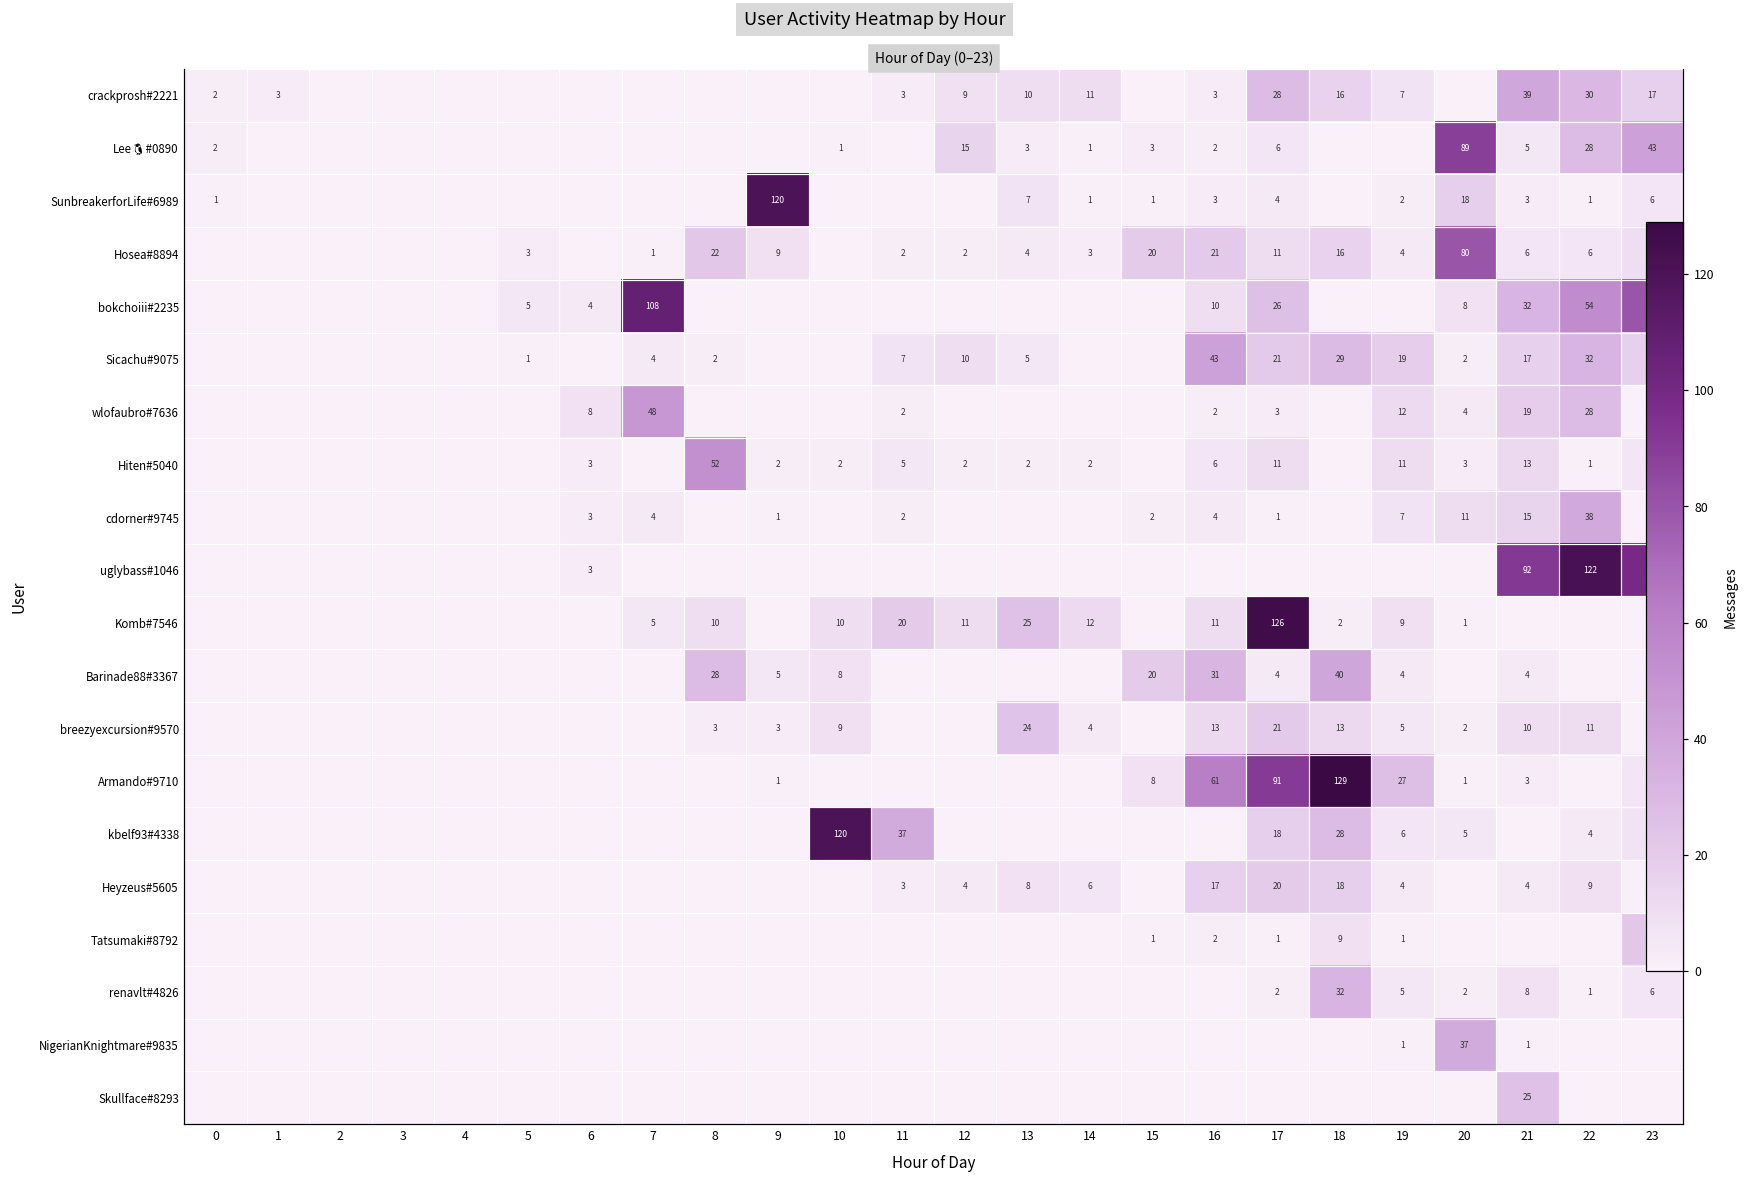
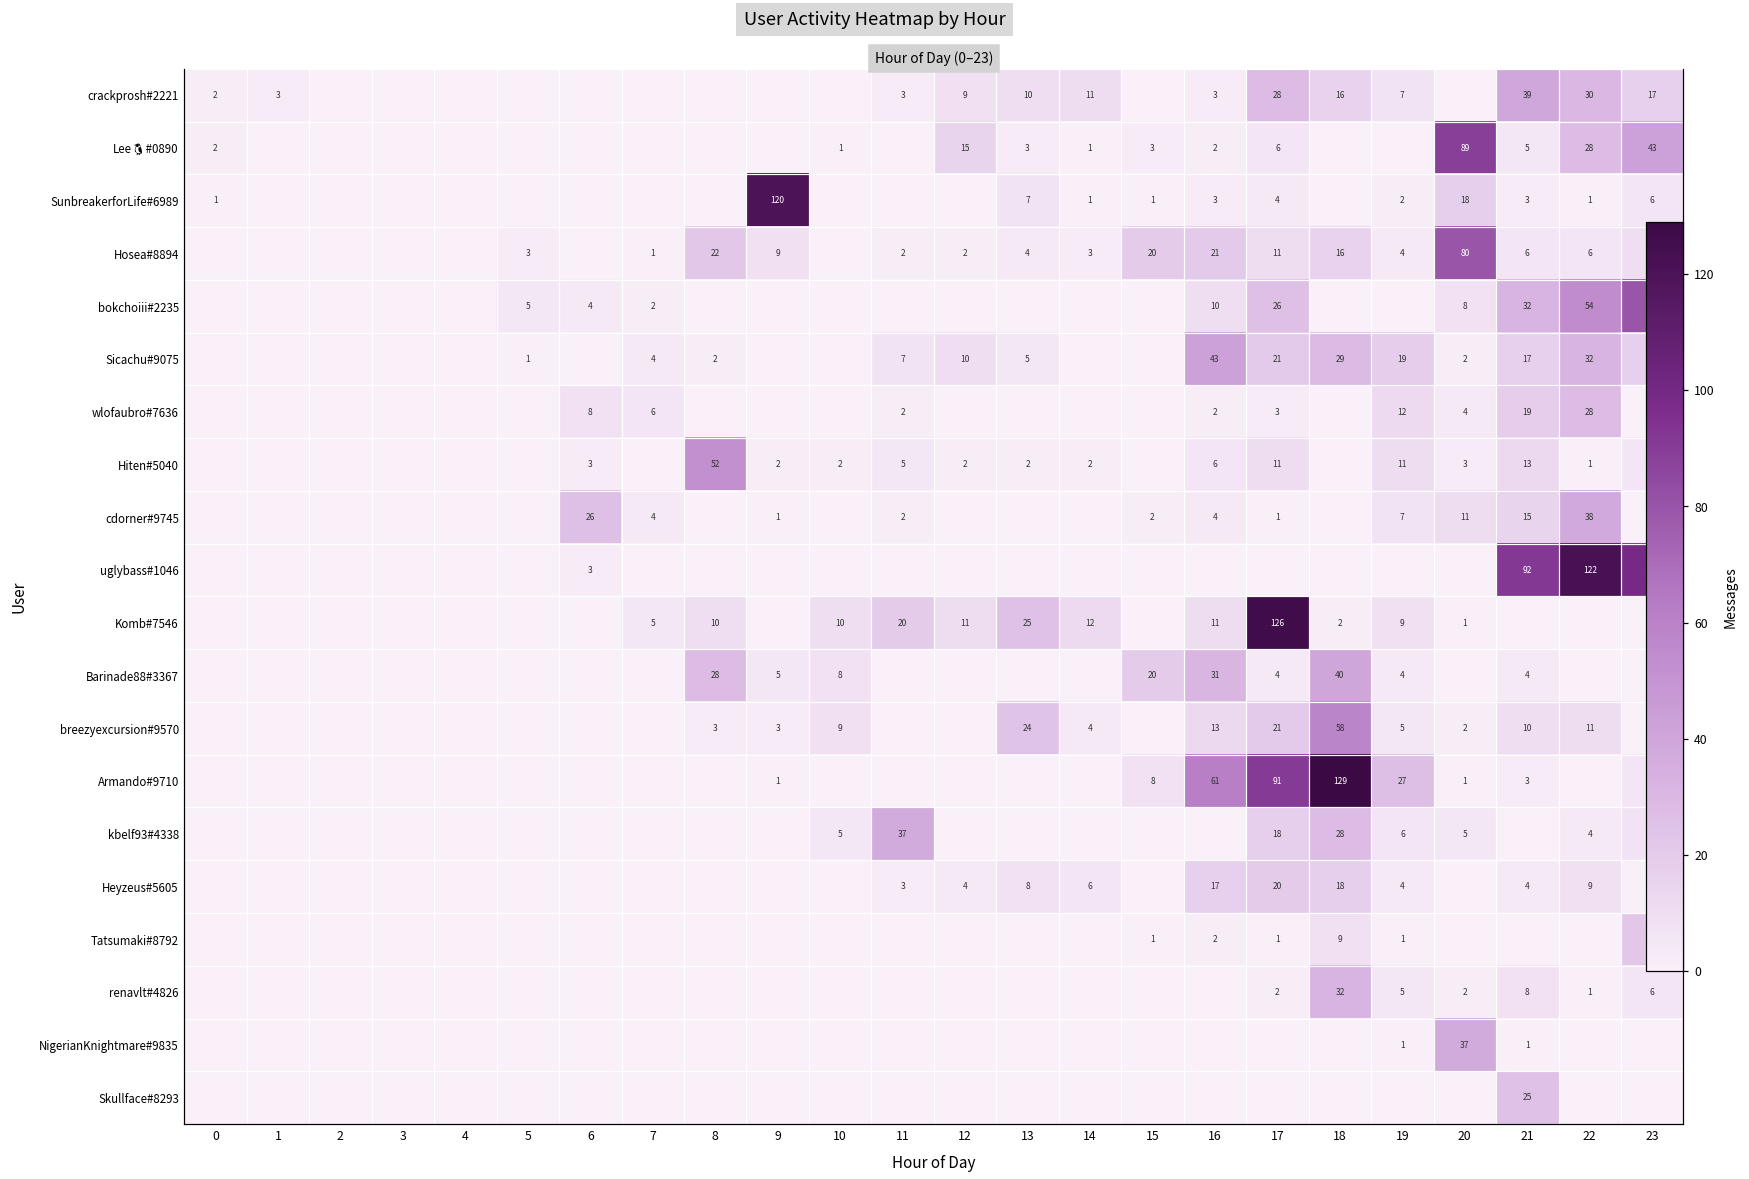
  {
    "crackprosh#2221": {
      "0": 2,
      "1": 3,
      "11": 3,
      "12": 9,
      "13": 10,
      "14": 11,
      "16": 3,
      "17": 28,
      "18": 16,
      "19": 7,
      "21": 39,
      "22": 30,
      "23": 17
    },
    "Lee🐧#0890": {
      "0": 2,
      "10": 1,
      "12": 15,
      "13": 3,
      "14": 1,
      "15": 3,
      "16": 2,
      "17": 6,
      "20": 89,
      "21": 5,
      "22": 28,
      "23": 43
    },
    "SunbreakerforLife#6989": {
      "0": 1,
      "9": 120,
      "13": 7,
      "14": 1,
      "15": 1,
      "16": 3,
      "17": 4,
      "19": 2,
      "20": 18,
      "21": 3,
      "22": 1,
      "23": 6
    },
    "Hosea#8894": {
      "5": 3,
      "7": 1,
      "8": 22,
      "9": 9,
      "11": 2,
      "12": 2,
      "13": 4,
      "14": 3,
      "15": 20,
      "16": 21,
      "17": 11,
      "18": 16,
      "19": 4,
      "20": 80,
      "21": 6,
      "22": 6
    },
    "bokchoiii#2235": {
      "5": 5,
      "6": 4,
-     "7": 108,
+     "7": 2,
      "16": 10,
      "17": 26,
      "20": 8,
      "21": 32,
      "22": 54
    },
    "Sicachu#9075": {
      "5": 1,
      "7": 4,
      "8": 2,
      "11": 7,
      "12": 10,
      "13": 5,
      "16": 43,
      "17": 21,
      "18": 29,
      "19": 19,
      "20": 2,
      "21": 17,
      "22": 32
    },
    "wlofaubro#7636": {
      "6": 8,
-     "7": 48,
+     "7": 6,
      "11": 2,
      "16": 2,
      "17": 3,
      "19": 12,
      "20": 4,
      "21": 19,
      "22": 28
    },
    "Hiten#5040": {
      "6": 3,
      "8": 52,
      "9": 2,
      "10": 2,
      "11": 5,
      "12": 2,
      "13": 2,
      "14": 2,
      "16": 6,
      "17": 11,
      "19": 11,
      "20": 3,
      "21": 13,
      "22": 1
    },
    "cdorner#9745": {
-     "6": 3,
+     "6": 26,
      "7": 4,
      "9": 1,
      "11": 2,
      "15": 2,
      "16": 4,
      "17": 1,
      "19": 7,
      "20": 11,
      "21": 15,
      "22": 38
    },
    "uglybass#1046": {
      "6": 3,
      "21": 92,
      "22": 122
    },
    "Komb#7546": {
      "7": 5,
      "8": 10,
      "10": 10,
      "11": 20,
      "12": 11,
      "13": 25,
      "14": 12,
      "16": 11,
      "17": 126,
      "18": 2,
      "19": 9,
      "20": 1
    },
    "Barinade88#3367": {
      "8": 28,
      "9": 5,
      "10": 8,
      "15": 20,
      "16": 31,
      "17": 4,
      "18": 40,
      "19": 4,
      "21": 4
    },
    "breezyexcursion#9570": {
      "8": 3,
      "9": 3,
      "10": 9,
      "13": 24,
      "14": 4,
      "16": 13,
      "17": 21,
-     "18": 13,
+     "18": 58,
      "19": 5,
      "20": 2,
      "21": 10,
      "22": 11
    },
    "Armando#9710": {
      "9": 1,
      "15": 8,
      "16": 61,
      "17": 91,
      "18": 129,
      "19": 27,
      "20": 1,
      "21": 3
    },
    "kbelf93#4338": {
-     "10": 120,
+     "10": 5,
      "11": 37,
      "17": 18,
      "18": 28,
      "19": 6,
      "20": 5,
      "22": 4
    },
    "Heyzeus#5605": {
      "11": 3,
      "12": 4,
      "13": 8,
      "14": 6,
      "16": 17,
      "17": 20,
      "18": 18,
      "19": 4,
      "21": 4,
      "22": 9
    },
    "Tatsumaki#8792": {
      "15": 1,
      "16": 2,
      "17": 1,
      "18": 9,
      "19": 1
    },
    "renavlt#4826": {
      "17": 2,
      "18": 32,
      "19": 5,
      "20": 2,
      "21": 8,
      "22": 1,
      "23": 6
    },
    "NigerianKnightmare#9835": {
      "19": 1,
      "20": 37,
      "21": 1
    },
    "Skullface#8293": {
      "21": 25
    }
  }
